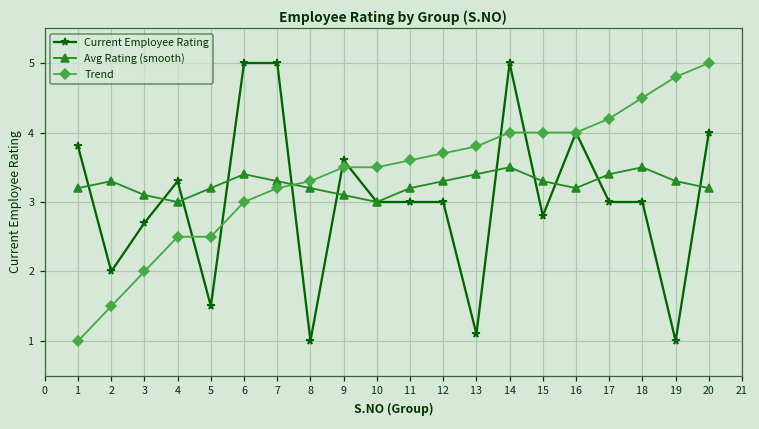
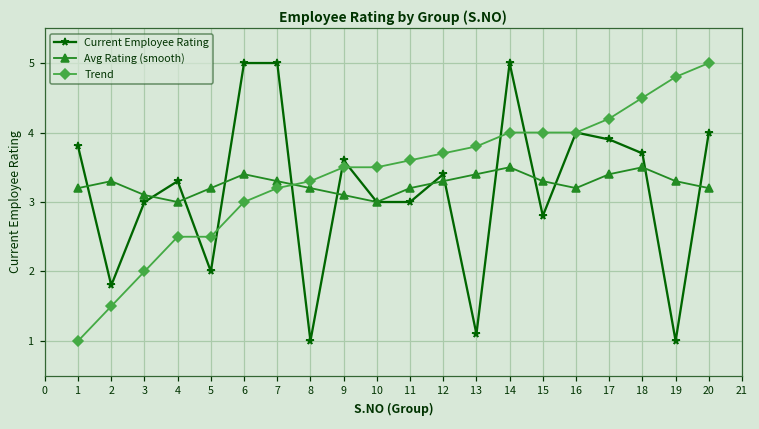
  {
    "Current Employee Rating": {
      "1": 3.8,
-     "2": 2.0,
-     "3": 2.7,
+     "2": 1.8,
+     "3": 3.0,
      "4": 3.3,
-     "5": 1.5,
+     "5": 2.0,
      "6": 5.0,
      "7": 5.0,
      "8": 1.0,
      "9": 3.6,
      "11": 3.0,
-     "12": 3.0,
+     "12": 3.4,
      "13": 1.1,
      "14": 5.0,
      "15": 2.8,
-     "17": 3.0,
-     "18": 3.0,
+     "17": 3.9,
+     "18": 3.7,
      "19": 1.0,
      "20": 4.0
    }
  }
